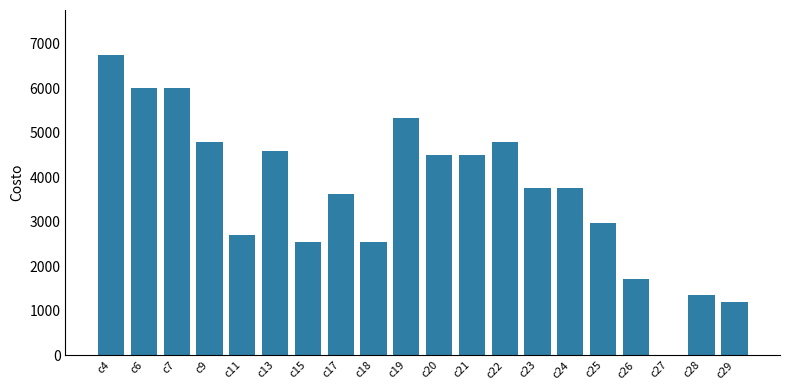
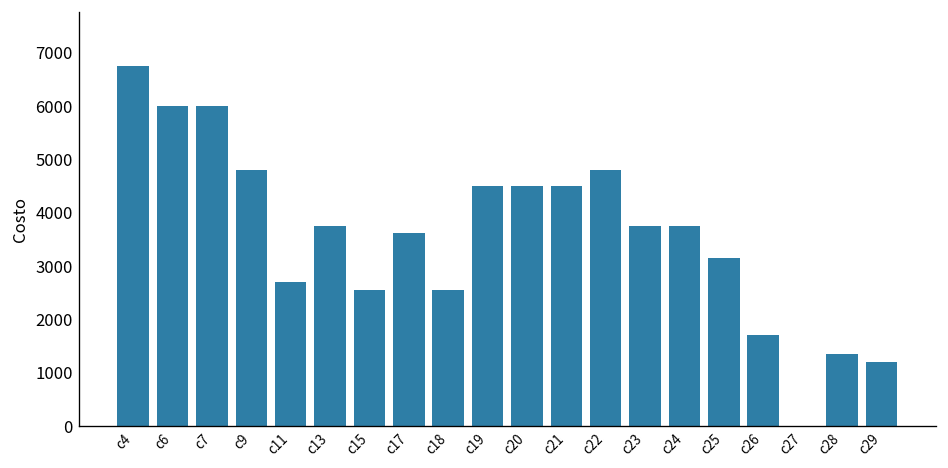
  {
    "c4": 6800,
    "c6": 6000,
    "c7": 6000,
    "c9": 4800,
    "c11": 2700,
-   "c13": 4600,
+   "c13": 3800,
    "c15": 2600,
    "c17": 3600,
    "c18": 2600,
-   "c19": 5300,
+   "c19": 4500,
    "c20": 4500,
    "c21": 4500,
    "c22": 4800,
    "c23": 3800,
    "c24": 3800,
-   "c25": 3000,
+   "c25": 3200,
    "c26": 1700,
    "c27": 0,
    "c28": 1400,
    "c29": 1200
  }
